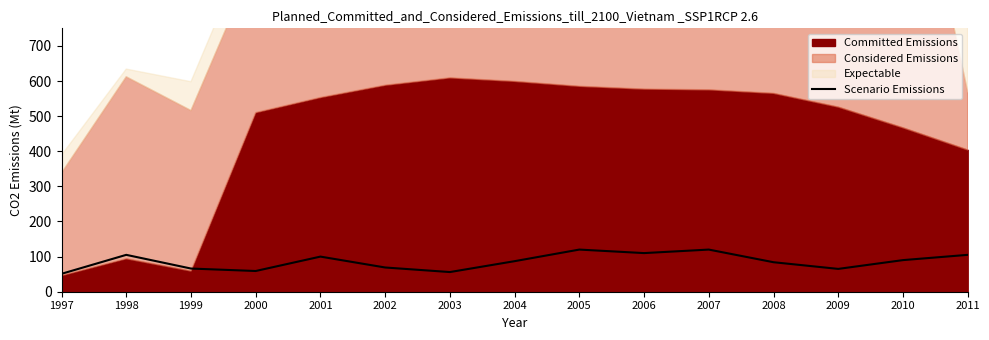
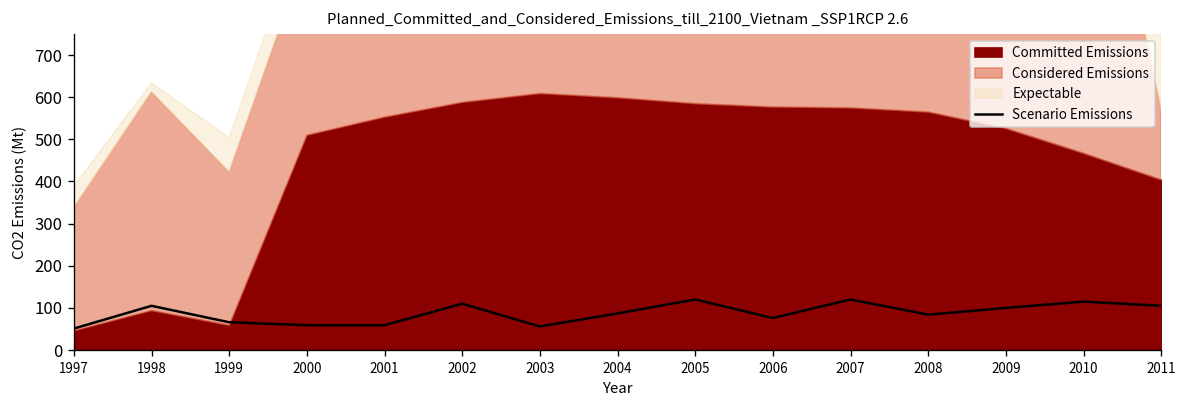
  {
    "Scenario Emissions": {
      "1998": 110,
      "2000": 60,
-     "2001": 100,
-     "2002": 70,
+     "2001": 60,
+     "2002": 110,
      "2003": 60,
      "2004": 90,
      "2005": 120,
-     "2006": 110,
+     "2006": 80,
      "2007": 120,
      "2008": 80,
-     "2009": 70,
-     "2010": 90,
+     "2009": 100,
+     "2010": 120,
      "2011": 110
    },
    "Committed Emissions": {
      "1998": 90,
      "2000": 510,
      "2001": 550,
      "2002": 590,
      "2003": 610,
      "2004": 600,
      "2005": 590,
      "2006": 580,
      "2007": 580,
      "2008": 570,
      "2009": 530,
      "2010": 470,
      "2011": 400
    },
    "Considered Emissions": {
      "1997": 290,
      "1998": 520,
-     "1999": 460,
+     "1999": 360,
      "2011": 170
    },
    "Expectable": {
      "1997": 50,
      "1998": 20,
      "1999": 80
    }
  }
